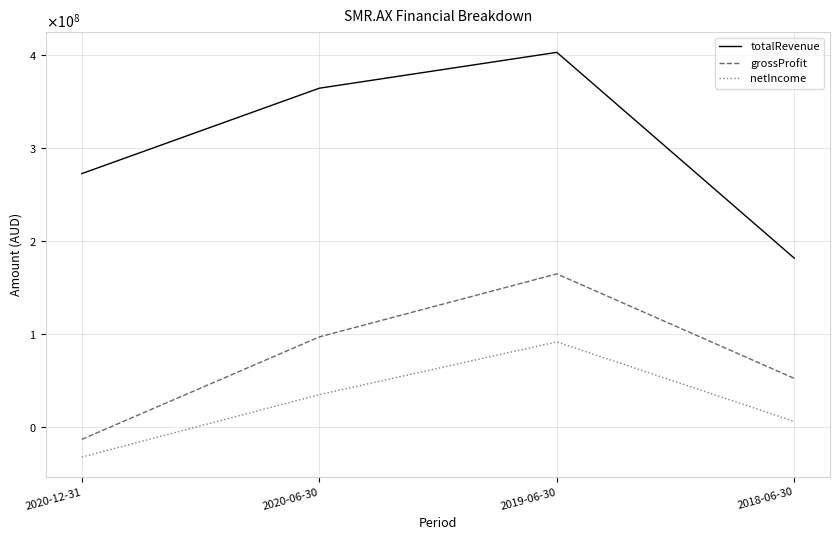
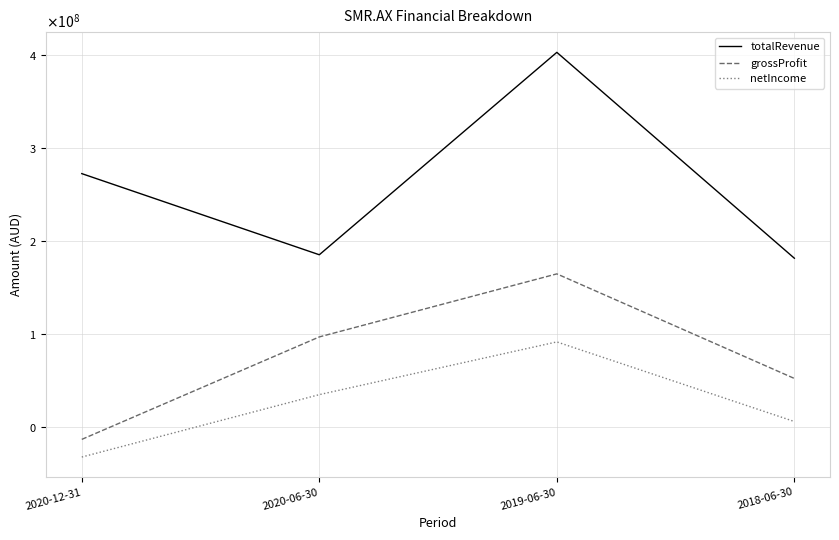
  {
    "totalRevenue": {
      "2020-12-31": 270000000,
-     "2020-06-30": 360000000,
+     "2020-06-30": 190000000,
      "2019-06-30": 400000000,
      "2018-06-30": 180000000
    }
  }
